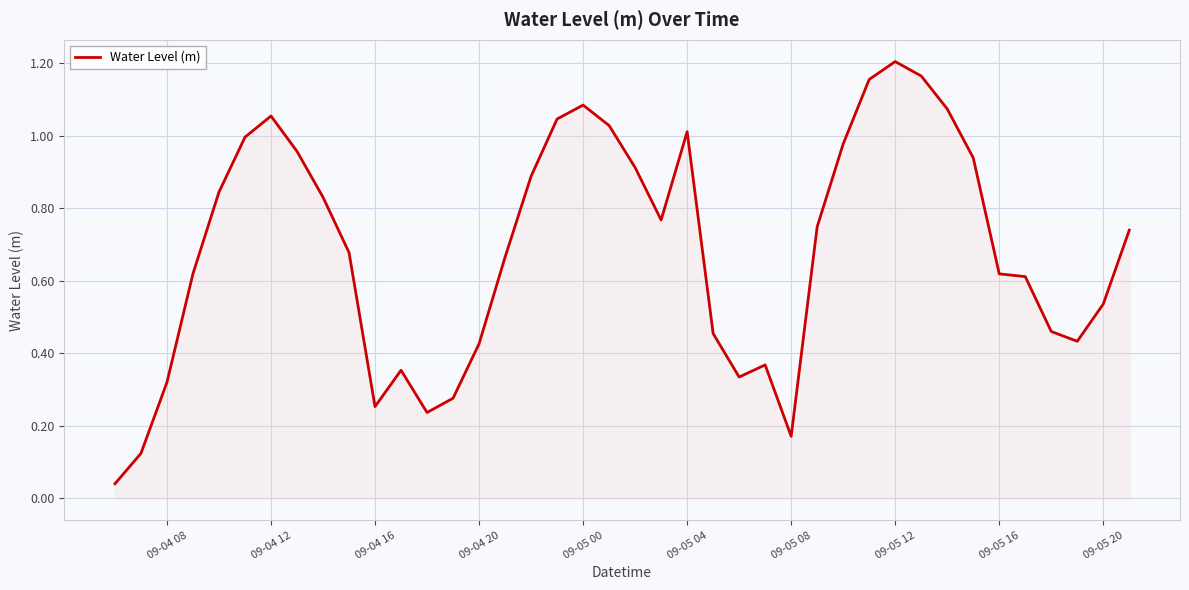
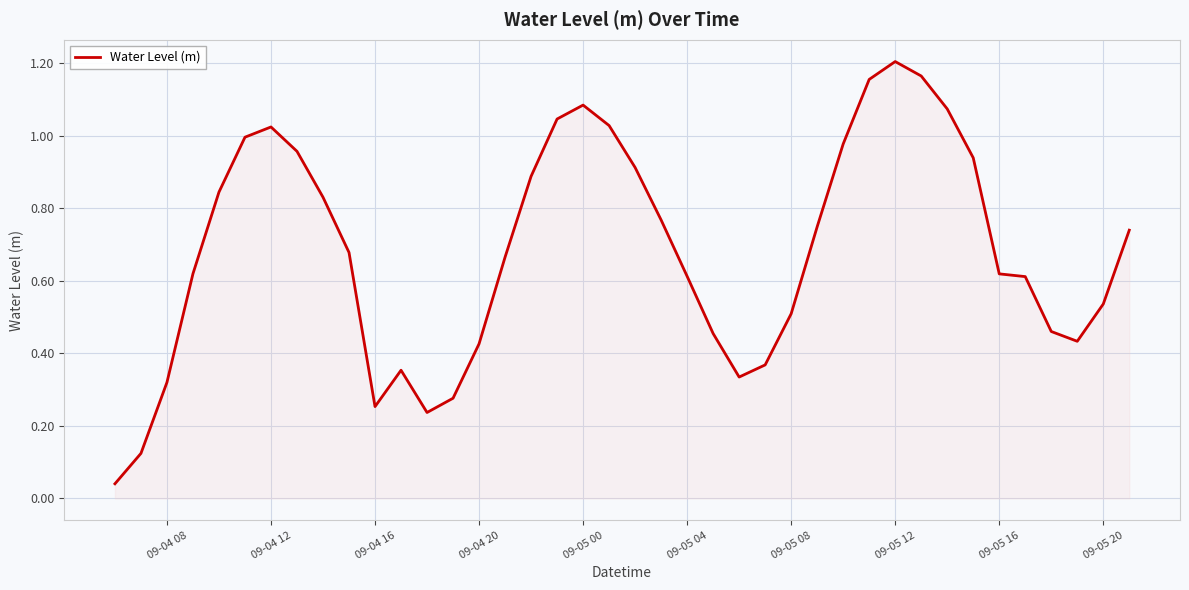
  {
    "09-04 08": 0.32,
-   "09-04 12": 1.06,
+   "09-04 12": 1.02,
    "09-04 16": 0.25,
    "09-04 20": 0.43,
    "09-05 00": 1.09,
-   "09-05 04": 1.01,
-   "09-05 08": 0.17,
+   "09-05 04": 0.61,
+   "09-05 08": 0.51,
    "09-05 12": 1.21,
    "09-05 16": 0.62,
    "09-05 20": 0.54
  }
